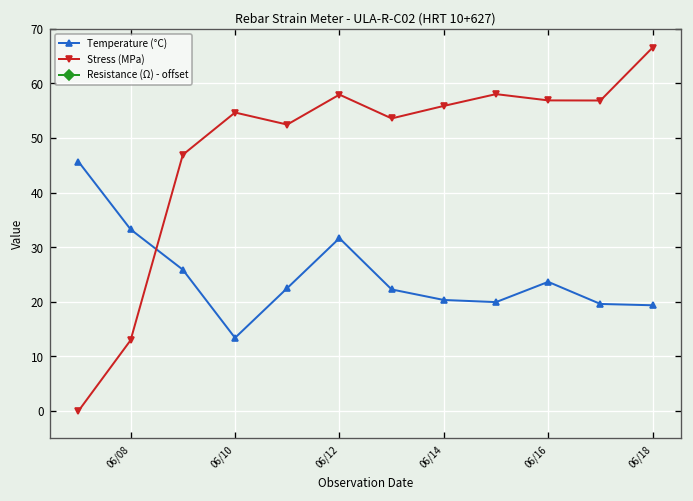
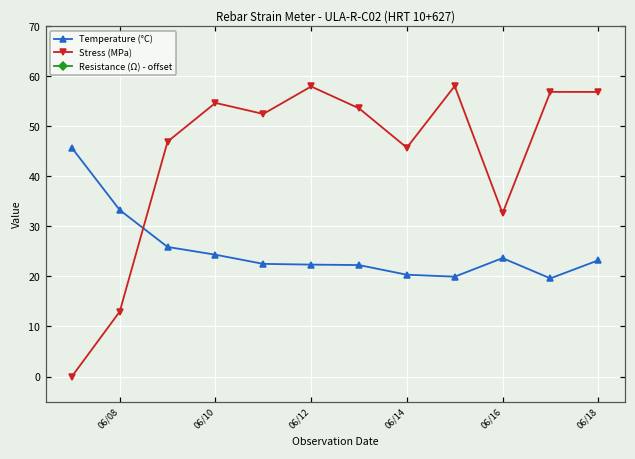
  {
    "Temperature (°C)": {
      "06/08": 33,
-     "06/10": 13,
-     "06/12": 32,
+     "06/10": 24,
+     "06/12": 22,
      "06/14": 20,
      "06/16": 24,
-     "06/18": 19
+     "06/18": 23
    },
    "Stress (MPa)": {
      "06/08": 13,
      "06/10": 55,
      "06/12": 58,
-     "06/14": 56,
-     "06/16": 57,
-     "06/18": 67
+     "06/14": 46,
+     "06/16": 33,
+     "06/18": 57
    }
  }
